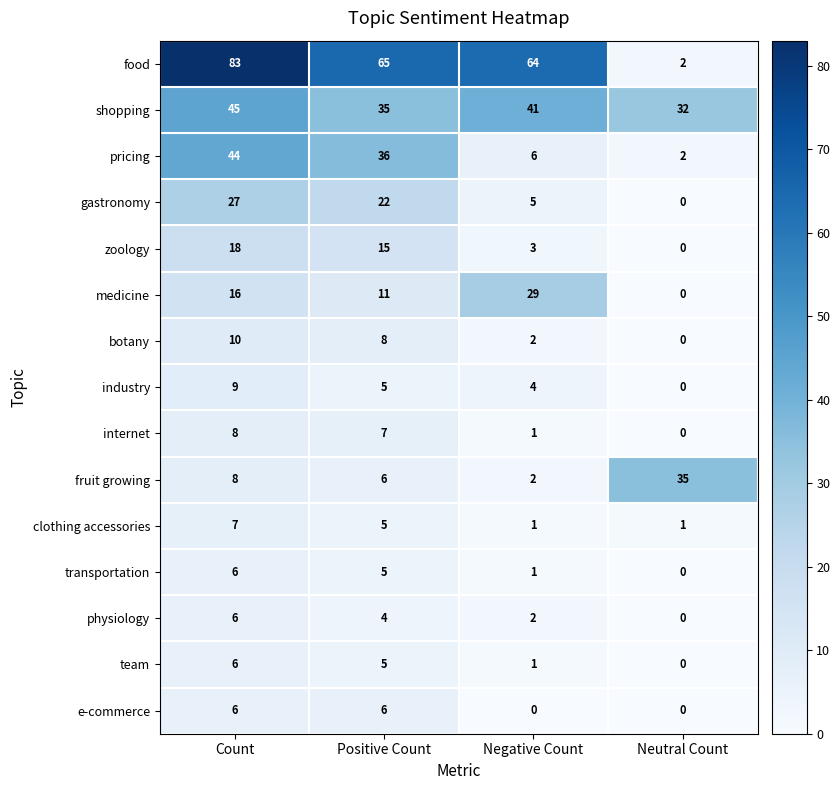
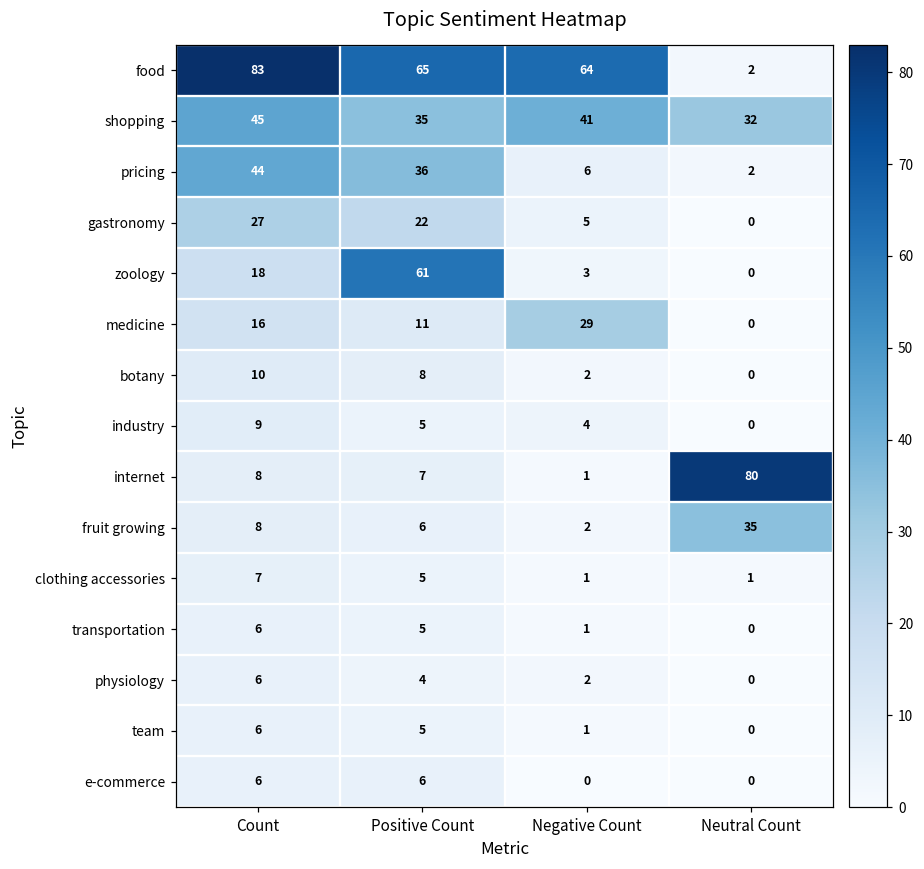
  {
    "food": {
      "Count": 83,
      "Positive Count": 65,
      "Negative Count": 64,
      "Neutral Count": 2
    },
    "shopping": {
      "Count": 45,
      "Positive Count": 35,
      "Negative Count": 41,
      "Neutral Count": 32
    },
    "pricing": {
      "Count": 44,
      "Positive Count": 36,
      "Negative Count": 6,
      "Neutral Count": 2
    },
    "gastronomy": {
      "Count": 27,
      "Positive Count": 22,
      "Negative Count": 5,
      "Neutral Count": 0
    },
    "zoology": {
      "Count": 18,
-     "Positive Count": 15,
+     "Positive Count": 61,
      "Negative Count": 3,
      "Neutral Count": 0
    },
    "medicine": {
      "Count": 16,
      "Positive Count": 11,
      "Negative Count": 29,
      "Neutral Count": 0
    },
    "botany": {
      "Count": 10,
      "Positive Count": 8,
      "Negative Count": 2,
      "Neutral Count": 0
    },
    "industry": {
      "Count": 9,
      "Positive Count": 5,
      "Negative Count": 4,
      "Neutral Count": 0
    },
    "internet": {
      "Count": 8,
      "Positive Count": 7,
      "Negative Count": 1,
-     "Neutral Count": 0
+     "Neutral Count": 80
    },
    "fruit growing": {
      "Count": 8,
      "Positive Count": 6,
      "Negative Count": 2,
      "Neutral Count": 35
    },
    "clothing accessories": {
      "Count": 7,
      "Positive Count": 5,
      "Negative Count": 1,
      "Neutral Count": 1
    },
    "transportation": {
      "Count": 6,
      "Positive Count": 5,
      "Negative Count": 1,
      "Neutral Count": 0
    },
    "physiology": {
      "Count": 6,
      "Positive Count": 4,
      "Negative Count": 2,
      "Neutral Count": 0
    },
    "team": {
      "Count": 6,
      "Positive Count": 5,
      "Negative Count": 1,
      "Neutral Count": 0
    },
    "e-commerce": {
      "Count": 6,
      "Positive Count": 6,
      "Negative Count": 0,
      "Neutral Count": 0
    }
  }
